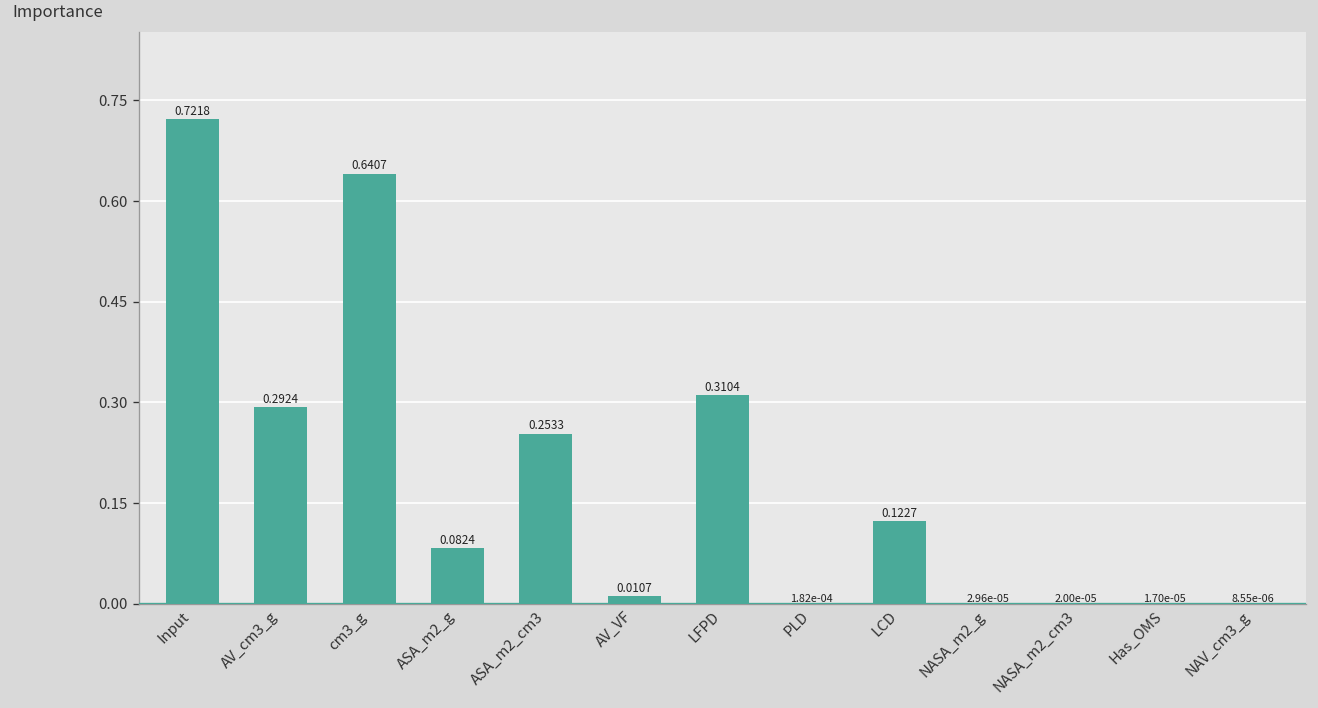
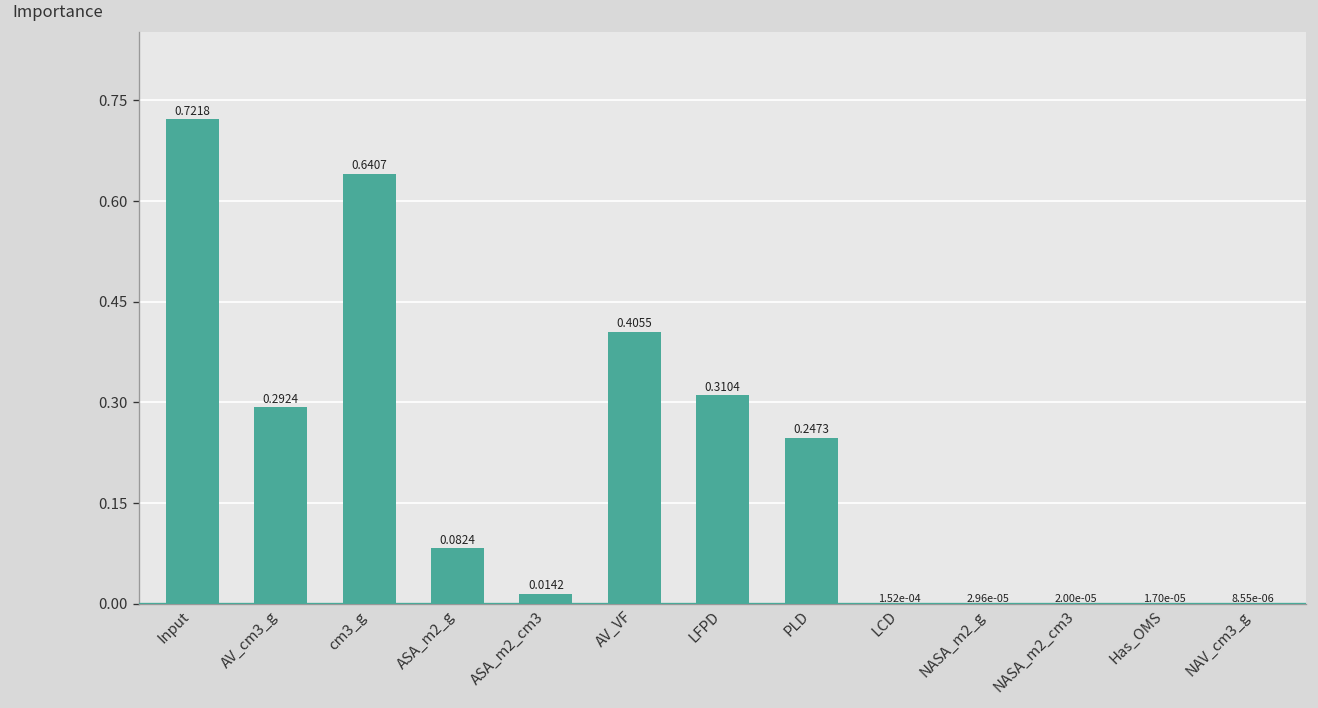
  {
    "Input": "0.7218",
    "AV_cm3_g": "0.2924",
    "cm3_g": "0.6407",
    "ASA_m2_g": "0.0824",
-   "ASA_m2_cm3": "0.2533",
-   "AV_VF": "0.0107",
+   "ASA_m2_cm3": "0.0142",
+   "AV_VF": "0.4055",
    "LFPD": "0.3104",
-   "PLD": "1.82e-04",
-   "LCD": "0.1227",
+   "PLD": "0.2473",
+   "LCD": "1.52e-04",
    "NASA_m2_g": "2.96e-05",
    "NASA_m2_cm3": "2.00e-05",
    "Has_OMS": "1.70e-05",
    "NAV_cm3_g": "8.55e-06"
  }
